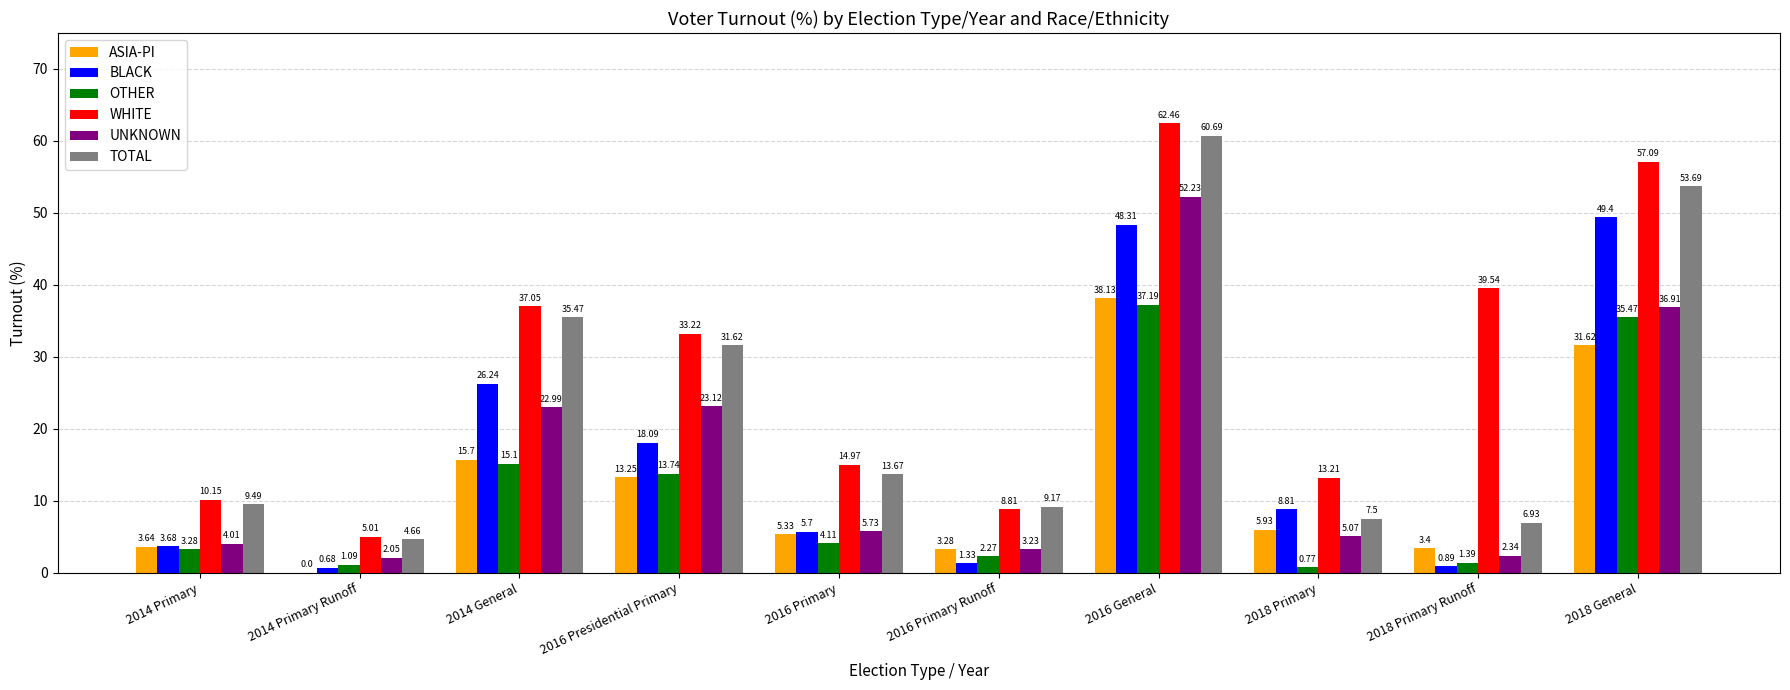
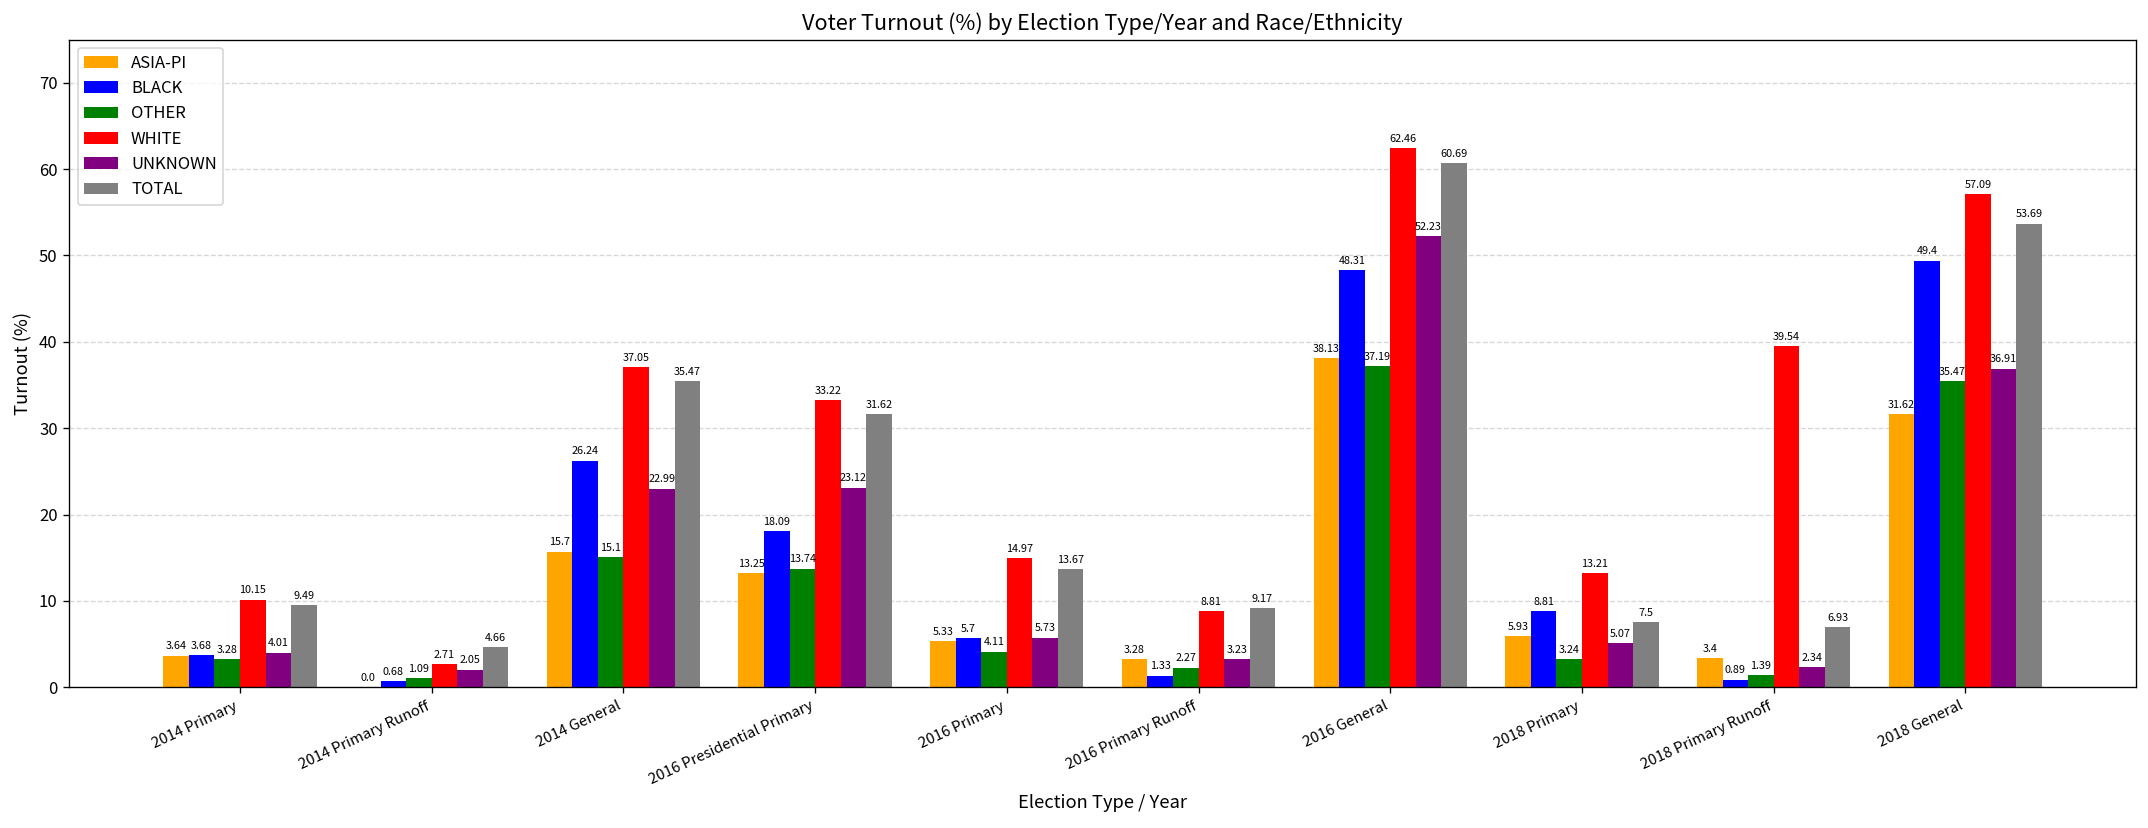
  {
    "ASIA-PI": {
      "2014 Primary": 3.64,
      "2014 Primary Runoff": 0.0,
      "2014 General": 15.7,
      "2016 Presidential Primary": 13.25,
      "2016 Primary": 5.33,
      "2016 Primary Runoff": 3.28,
      "2016 General": 38.13,
      "2018 Primary": 5.93,
      "2018 Primary Runoff": 3.4,
      "2018 General": 31.62
    },
    "BLACK": {
      "2014 Primary": 3.68,
      "2014 Primary Runoff": 0.68,
      "2014 General": 26.24,
      "2016 Presidential Primary": 18.09,
      "2016 Primary": 5.7,
      "2016 Primary Runoff": 1.33,
      "2016 General": 48.31,
      "2018 Primary": 8.81,
      "2018 Primary Runoff": 0.89,
      "2018 General": 49.4
    },
    "OTHER": {
      "2014 Primary": 3.28,
      "2014 Primary Runoff": 1.09,
      "2014 General": 15.1,
      "2016 Presidential Primary": 13.74,
      "2016 Primary": 4.11,
      "2016 Primary Runoff": 2.27,
      "2016 General": 37.19,
-     "2018 Primary": 0.77,
+     "2018 Primary": 3.24,
      "2018 Primary Runoff": 1.39,
      "2018 General": 35.47
    },
    "WHITE": {
      "2014 Primary": 10.15,
-     "2014 Primary Runoff": 5.01,
+     "2014 Primary Runoff": 2.71,
      "2014 General": 37.05,
      "2016 Presidential Primary": 33.22,
      "2016 Primary": 14.97,
      "2016 Primary Runoff": 8.81,
      "2016 General": 62.46,
      "2018 Primary": 13.21,
      "2018 Primary Runoff": 39.54,
      "2018 General": 57.09
    },
    "UNKNOWN": {
      "2014 Primary": 4.01,
      "2014 Primary Runoff": 2.05,
      "2014 General": 22.99,
      "2016 Presidential Primary": 23.12,
      "2016 Primary": 5.73,
      "2016 Primary Runoff": 3.23,
      "2016 General": 52.23,
      "2018 Primary": 5.07,
      "2018 Primary Runoff": 2.34,
      "2018 General": 36.91
    },
    "TOTAL": {
      "2014 Primary": 9.49,
      "2014 Primary Runoff": 4.66,
      "2014 General": 35.47,
      "2016 Presidential Primary": 31.62,
      "2016 Primary": 13.67,
      "2016 Primary Runoff": 9.17,
      "2016 General": 60.69,
      "2018 Primary": 7.5,
      "2018 Primary Runoff": 6.93,
      "2018 General": 53.69
    }
  }
